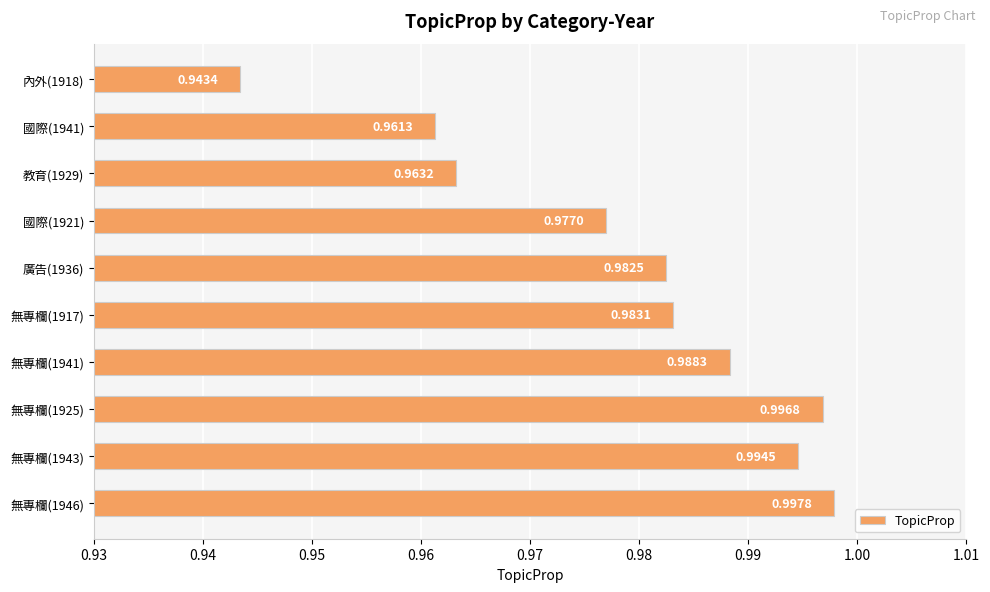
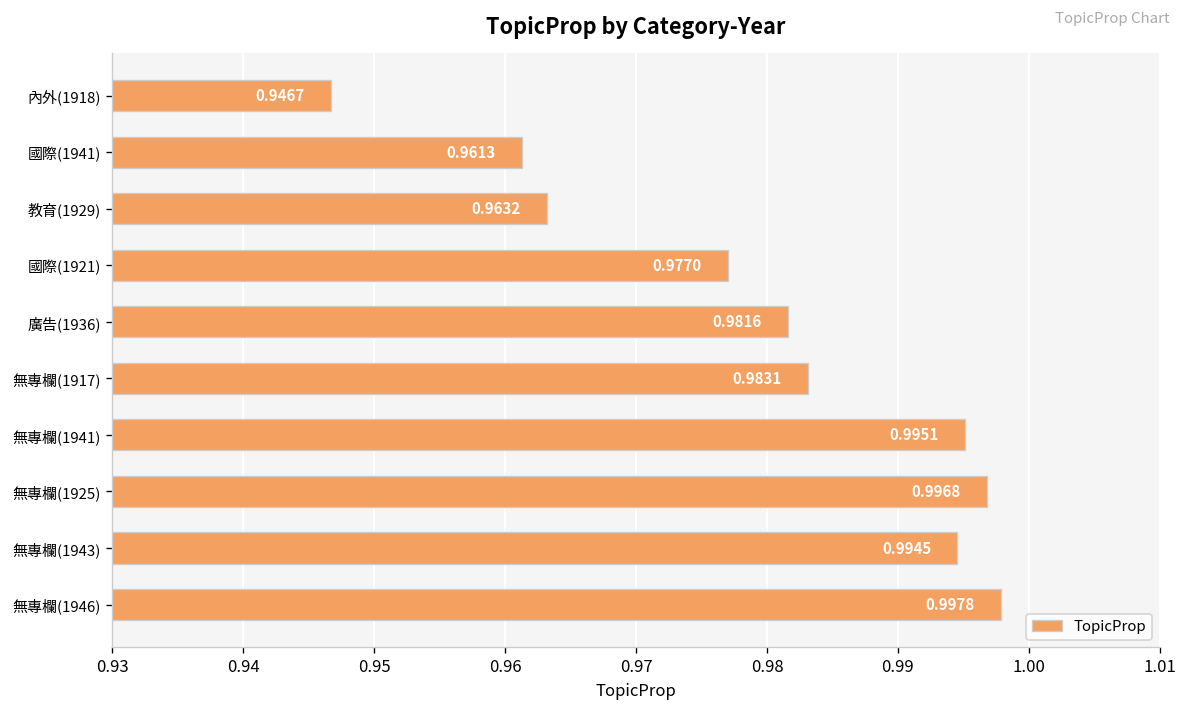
  {
-   "內外(1918)": 0.9434,
+   "內外(1918)": 0.9467,
    "國際(1941)": 0.9613,
    "教育(1929)": 0.9632,
    "國際(1921)": 0.9770,
-   "廣告(1936)": 0.9825,
+   "廣告(1936)": 0.9816,
    "無專欄(1917)": 0.9831,
-   "無專欄(1941)": 0.9883,
+   "無專欄(1941)": 0.9951,
    "無專欄(1925)": 0.9968,
    "無專欄(1943)": 0.9945,
    "無專欄(1946)": 0.9978
  }
